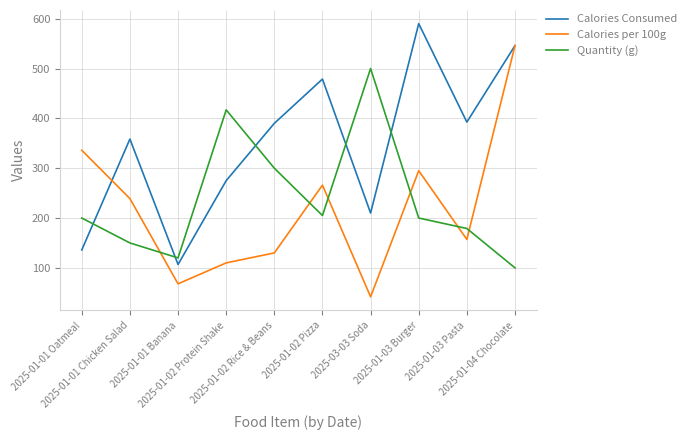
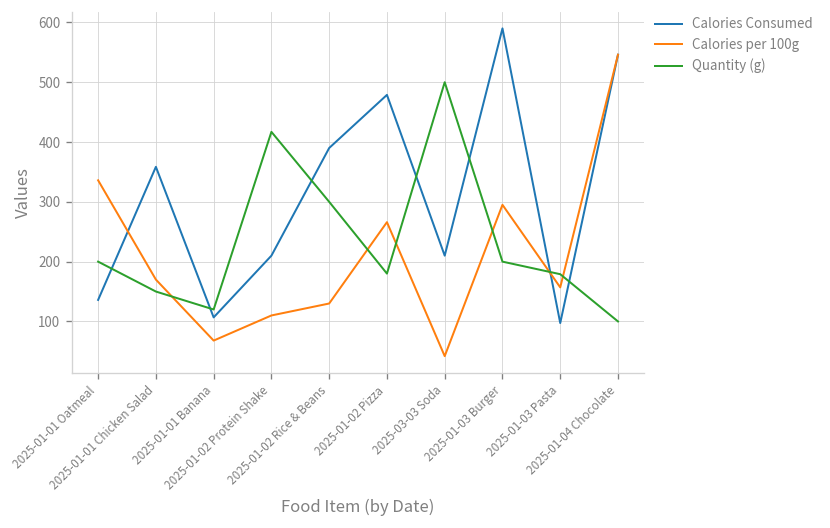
  {
    "Calories Consumed": {
      "2025-01-01 Oatmeal": 140,
      "2025-01-01 Chicken Salad": 360,
      "2025-01-01 Banana": 110,
-     "2025-01-02 Protein Shake": 280,
+     "2025-01-02 Protein Shake": 210,
      "2025-01-02 Rice & Beans": 390,
      "2025-01-02 Pizza": 480,
      "2025-03-03 Soda": 210,
      "2025-01-03 Burger": 590,
-     "2025-01-03 Pasta": 390
+     "2025-01-03 Pasta": 100
    },
    "Calories per 100g": {
      "2025-01-01 Oatmeal": 340,
-     "2025-01-01 Chicken Salad": 240,
+     "2025-01-01 Chicken Salad": 170,
      "2025-01-01 Banana": 70,
      "2025-01-02 Protein Shake": 110,
      "2025-01-02 Rice & Beans": 130,
      "2025-01-02 Pizza": 270,
      "2025-03-03 Soda": 40,
      "2025-01-03 Burger": 300,
      "2025-01-03 Pasta": 160
    },
    "Quantity (g)": {
      "2025-01-01 Oatmeal": 200,
      "2025-01-01 Chicken Salad": 150,
      "2025-01-01 Banana": 120,
      "2025-01-02 Protein Shake": 420,
      "2025-01-02 Rice & Beans": 300,
-     "2025-01-02 Pizza": 210,
+     "2025-01-02 Pizza": 180,
      "2025-03-03 Soda": 500,
      "2025-01-03 Burger": 200,
      "2025-01-03 Pasta": 180,
      "2025-01-04 Chocolate": 100
    }
  }
